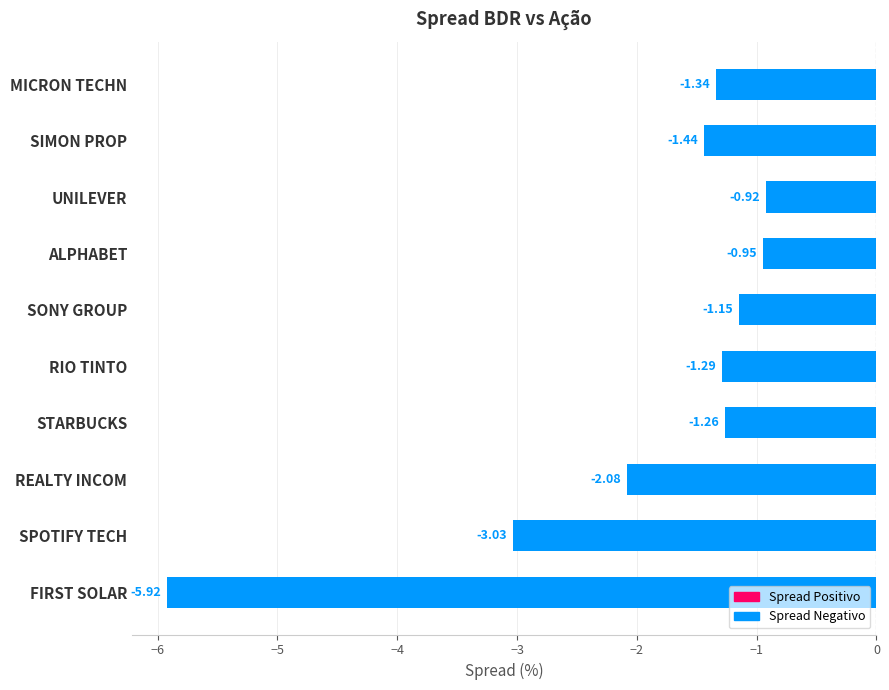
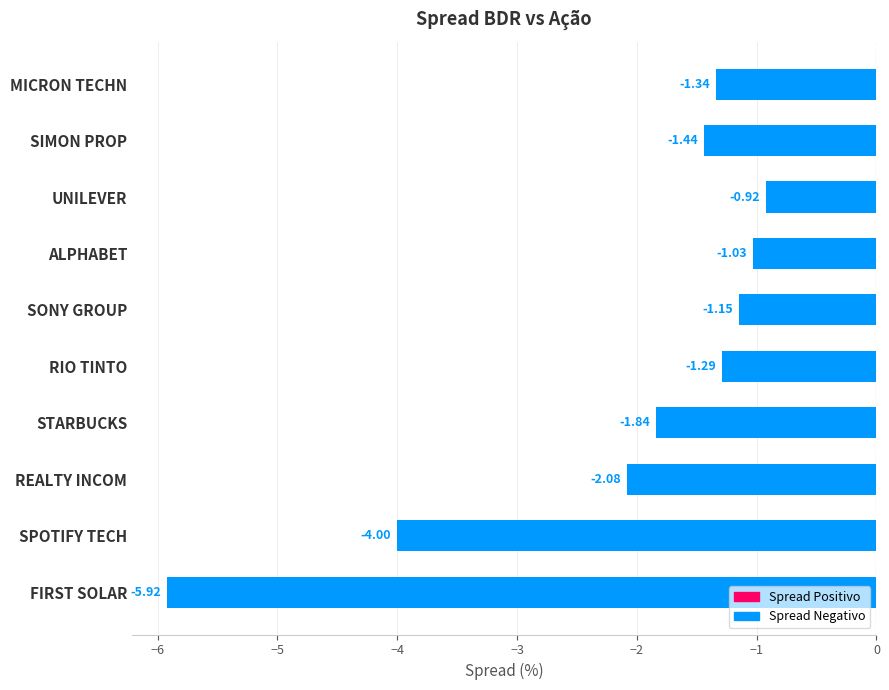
  {
    "MICRON TECHN": -1.34,
    "SIMON PROP": -1.44,
    "UNILEVER": -0.92,
-   "ALPHABET": -0.95,
+   "ALPHABET": -1.03,
    "SONY GROUP": -1.15,
    "RIO TINTO": -1.29,
-   "STARBUCKS": -1.26,
+   "STARBUCKS": -1.84,
    "REALTY INCOM": -2.08,
-   "SPOTIFY TECH": -3.03,
+   "SPOTIFY TECH": -4.00,
    "FIRST SOLAR": -5.92
  }
